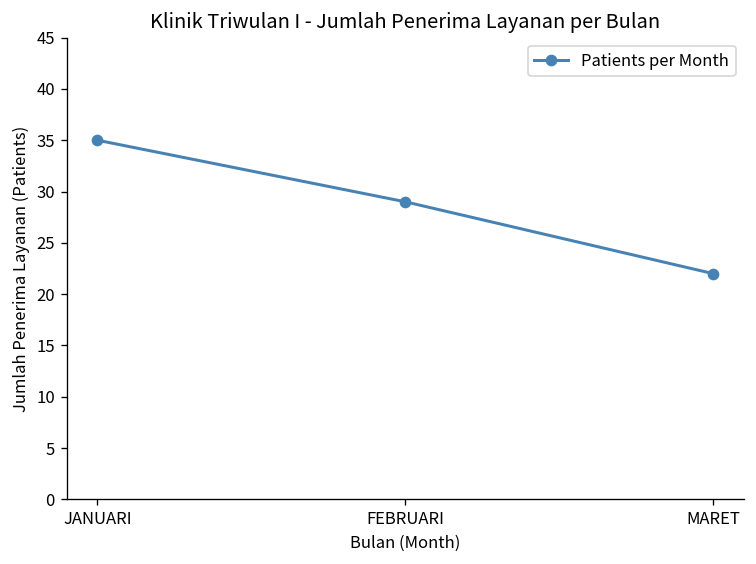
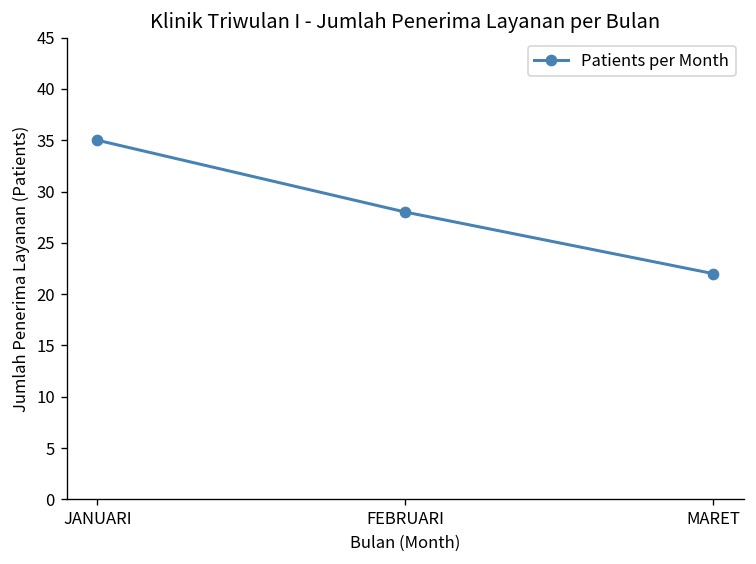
  {
    "JANUARI": 35,
-   "FEBRUARI": 29,
+   "FEBRUARI": 28,
    "MARET": 22
  }
